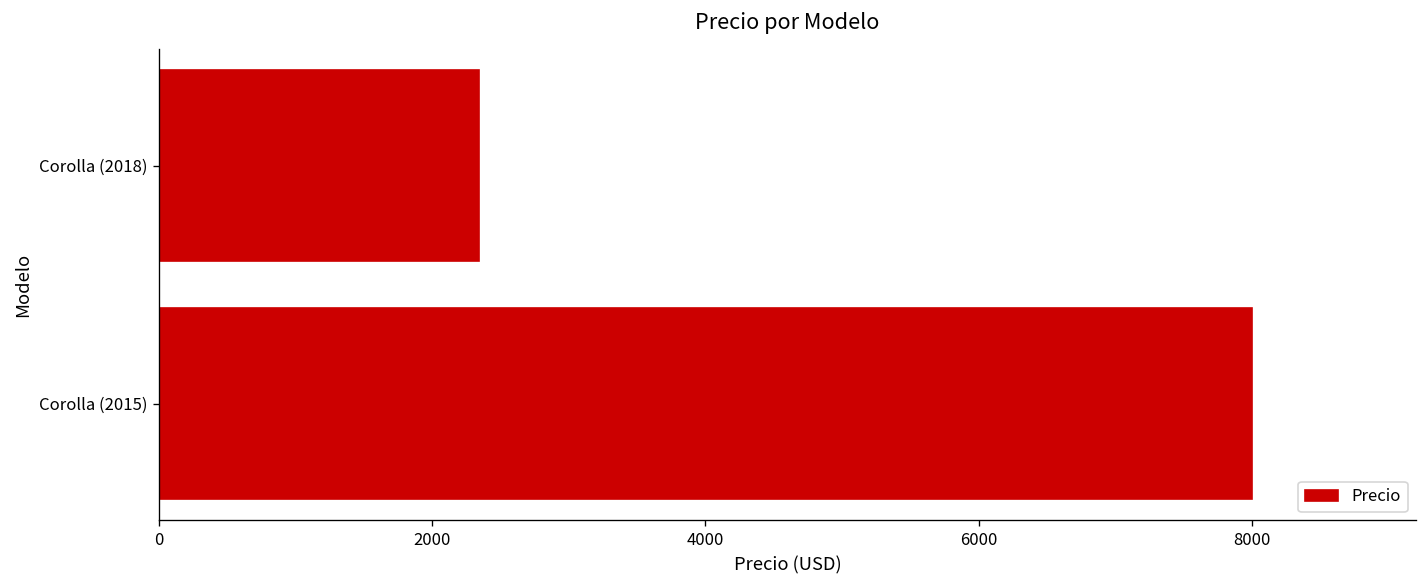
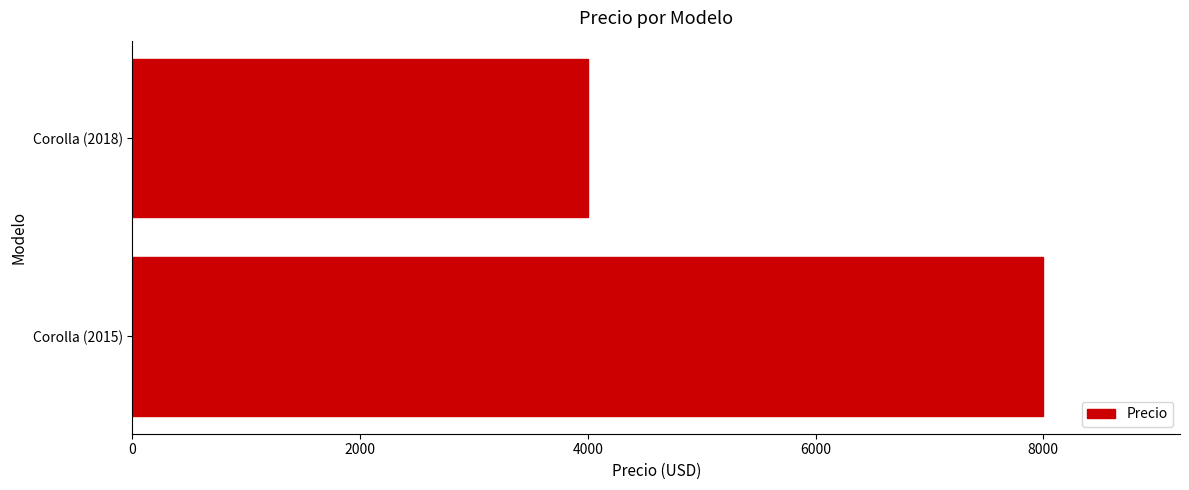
  {
-   "Corolla (2018)": 2340,
+   "Corolla (2018)": 4000,
    "Corolla (2015)": 8000
  }
